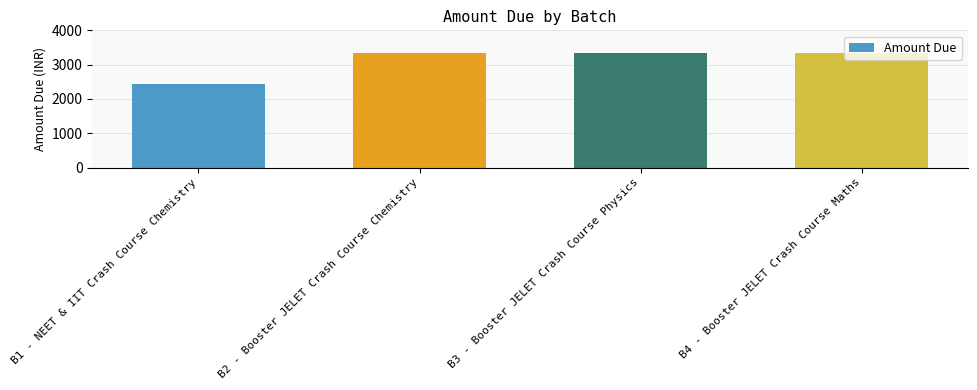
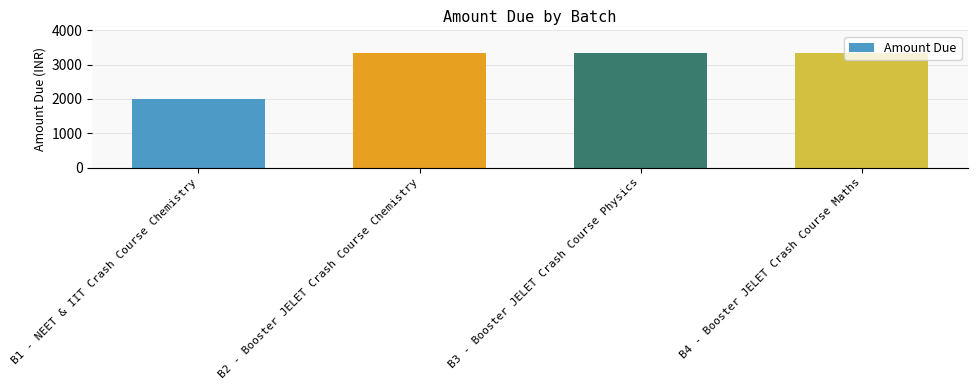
  {
-   "B1 - NEET & IIT Crash Course Chemistry": 2400,
+   "B1 - NEET & IIT Crash Course Chemistry": 2000,
    "B2 - Booster JELET Crash Course Chemistry": 3300,
    "B3 - Booster JELET Crash Course Physics": 3300
  }
